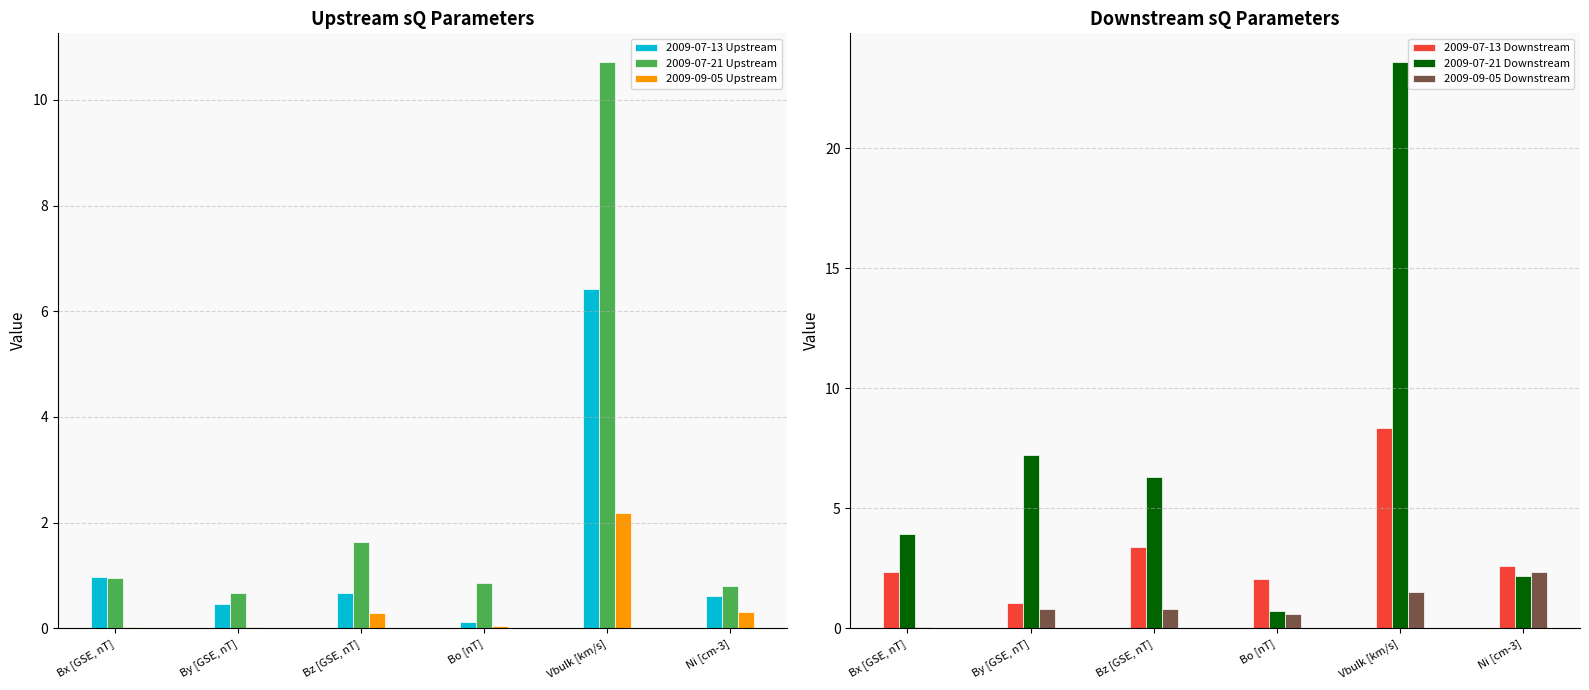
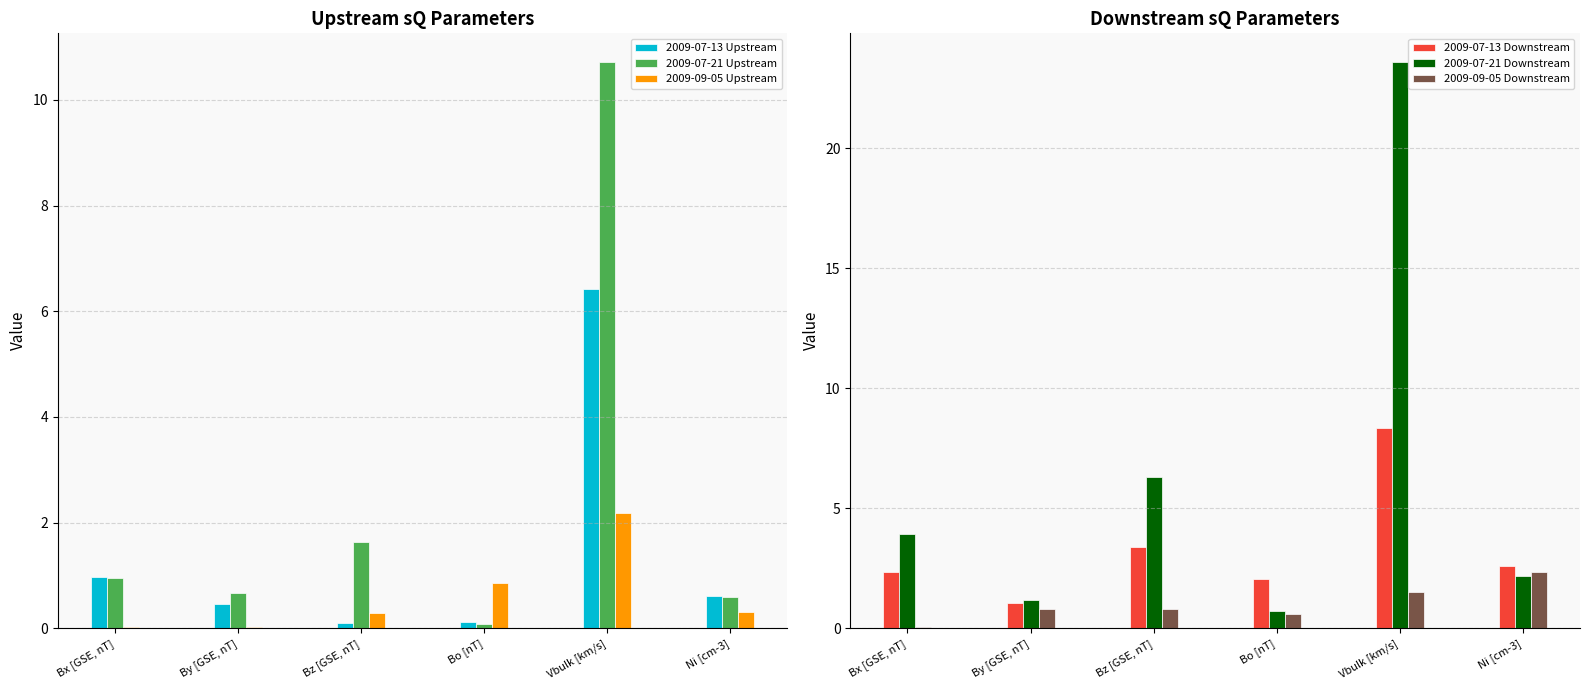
  {
    "Upstream sQ Parameters": {
      "2009-07-13 Upstream": {
        "Bx [GSE, nT]": 1.0,
        "By [GSE, nT]": 0.5,
-       "Bz [GSE, nT]": 0.7,
+       "Bz [GSE, nT]": 0.1,
        "Bo [nT]": 0.1,
        "Vbulk [km/s]": 6.4,
        "Ni [cm-3]": 0.6
      },
      "2009-07-21 Upstream": {
        "Bx [GSE, nT]": 0.9,
        "By [GSE, nT]": 0.7,
        "Bz [GSE, nT]": 1.6,
-       "Bo [nT]": 0.9,
+       "Bo [nT]": 0.1,
        "Vbulk [km/s]": 10.7,
-       "Ni [cm-3]": 0.8
+       "Ni [cm-3]": 0.6
      },
      "2009-09-05 Upstream": {
        "Bz [GSE, nT]": 0.3,
-       "Bo [nT]": 0.0,
+       "Bo [nT]": 0.9,
        "Vbulk [km/s]": 2.2,
        "Ni [cm-3]": 0.3
      }
    },
    "Downstream sQ Parameters": {
      "2009-07-13 Downstream": {
        "Bx [GSE, nT]": 2.3,
        "By [GSE, nT]": 1.1,
        "Bz [GSE, nT]": 3.4,
        "Bo [nT]": 2.0,
        "Vbulk [km/s]": 8.4,
        "Ni [cm-3]": 2.6
      },
      "2009-07-21 Downstream": {
        "Bx [GSE, nT]": 3.9,
-       "By [GSE, nT]": 7.2,
+       "By [GSE, nT]": 1.2,
        "Bz [GSE, nT]": 6.3,
        "Bo [nT]": 0.7,
        "Vbulk [km/s]": 23.6,
        "Ni [cm-3]": 2.2
      },
      "2009-09-05 Downstream": {
        "By [GSE, nT]": 0.8,
        "Bz [GSE, nT]": 0.8,
        "Bo [nT]": 0.6,
        "Vbulk [km/s]": 1.5,
        "Ni [cm-3]": 2.3
      }
    }
  }
